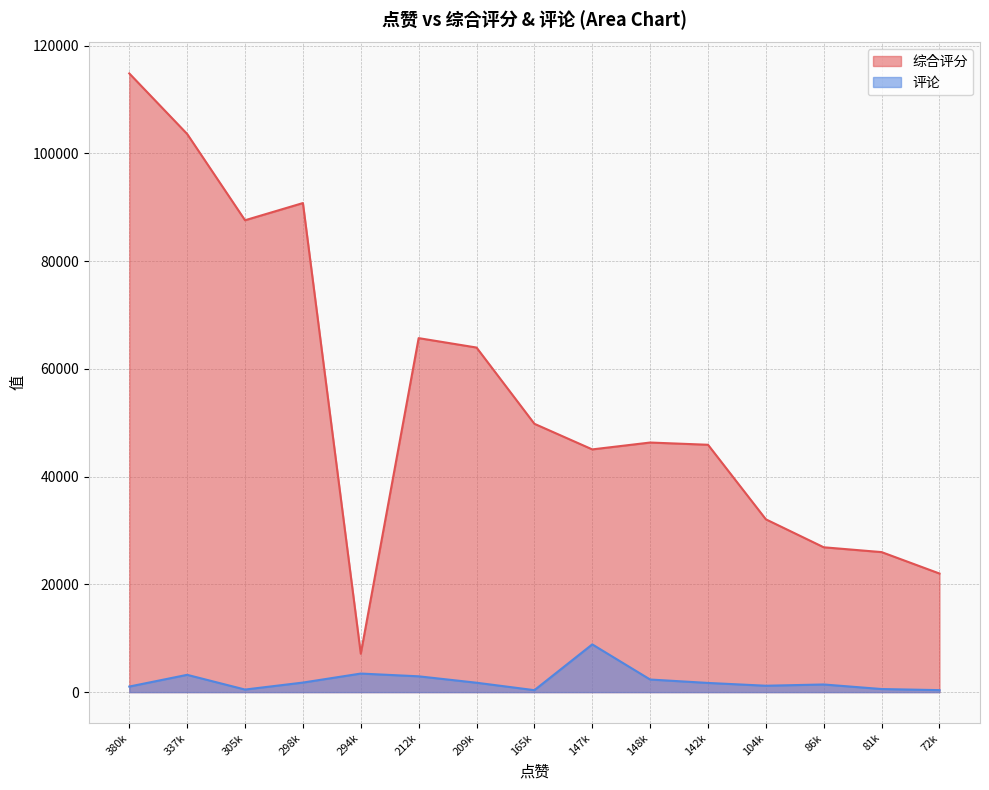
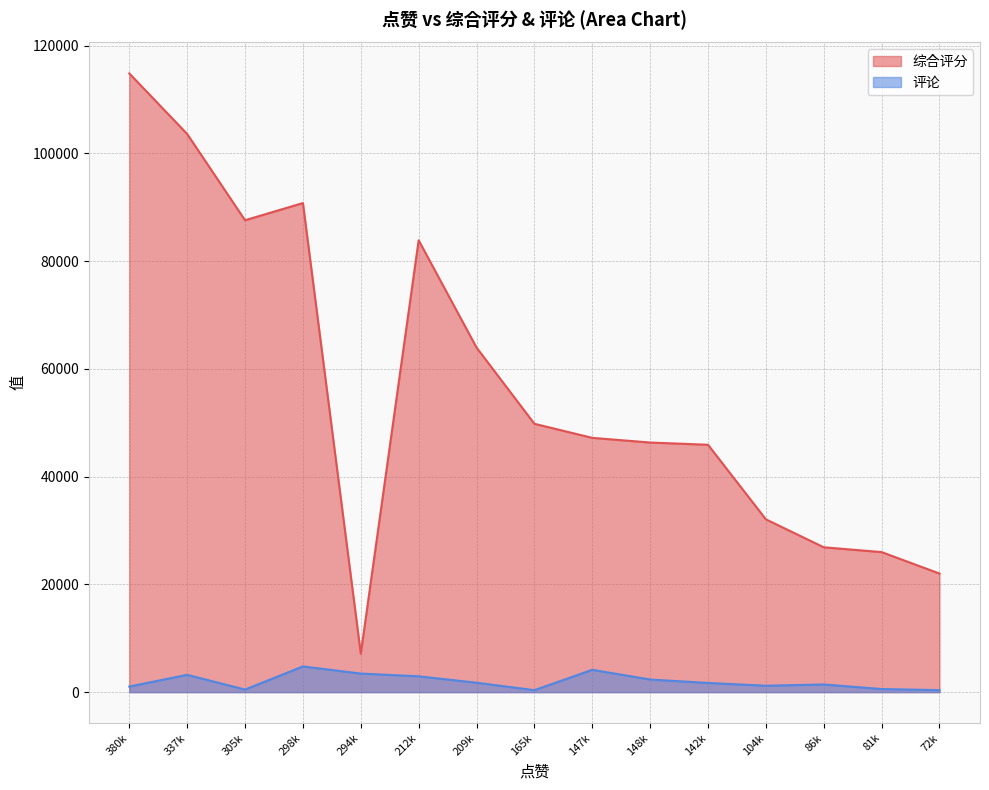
  {
    "综合评分": {
      "380k": 115000,
      "337k": 104000,
      "305k": 88000,
      "298k": 91000,
      "294k": 7000,
-     "212k": 66000,
+     "212k": 84000,
      "209k": 64000,
      "165k": 50000,
-     "147k": 45000,
+     "147k": 47000,
      "148k": 46000,
      "142k": 46000,
      "104k": 32000,
      "86k": 27000,
      "81k": 26000,
      "72k": 22000
    },
    "评论": {
      "380k": 1000,
      "337k": 3000,
      "305k": 0,
-     "298k": 2000,
+     "298k": 5000,
      "294k": 3000,
      "212k": 3000,
      "209k": 2000,
      "165k": 0,
-     "147k": 9000,
+     "147k": 4000,
      "148k": 2000,
      "142k": 2000,
      "104k": 1000,
      "86k": 1000,
      "81k": 1000,
      "72k": 0
    }
  }
